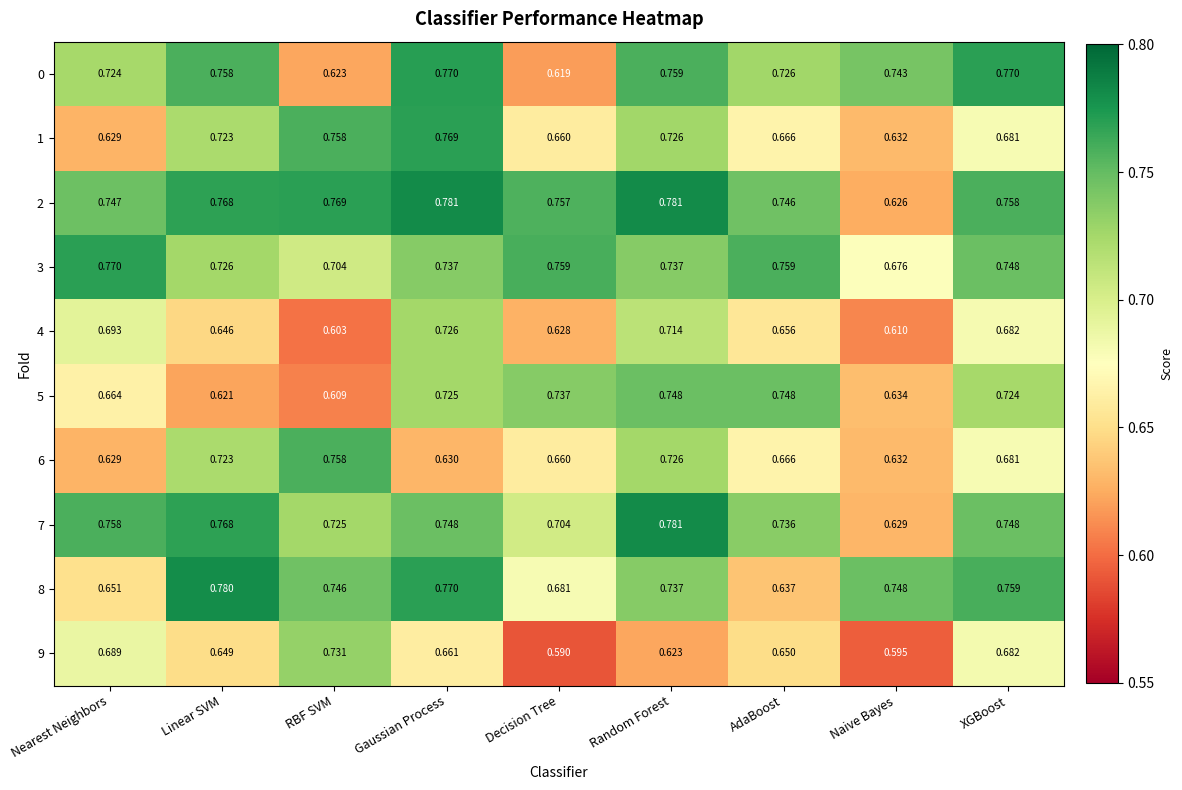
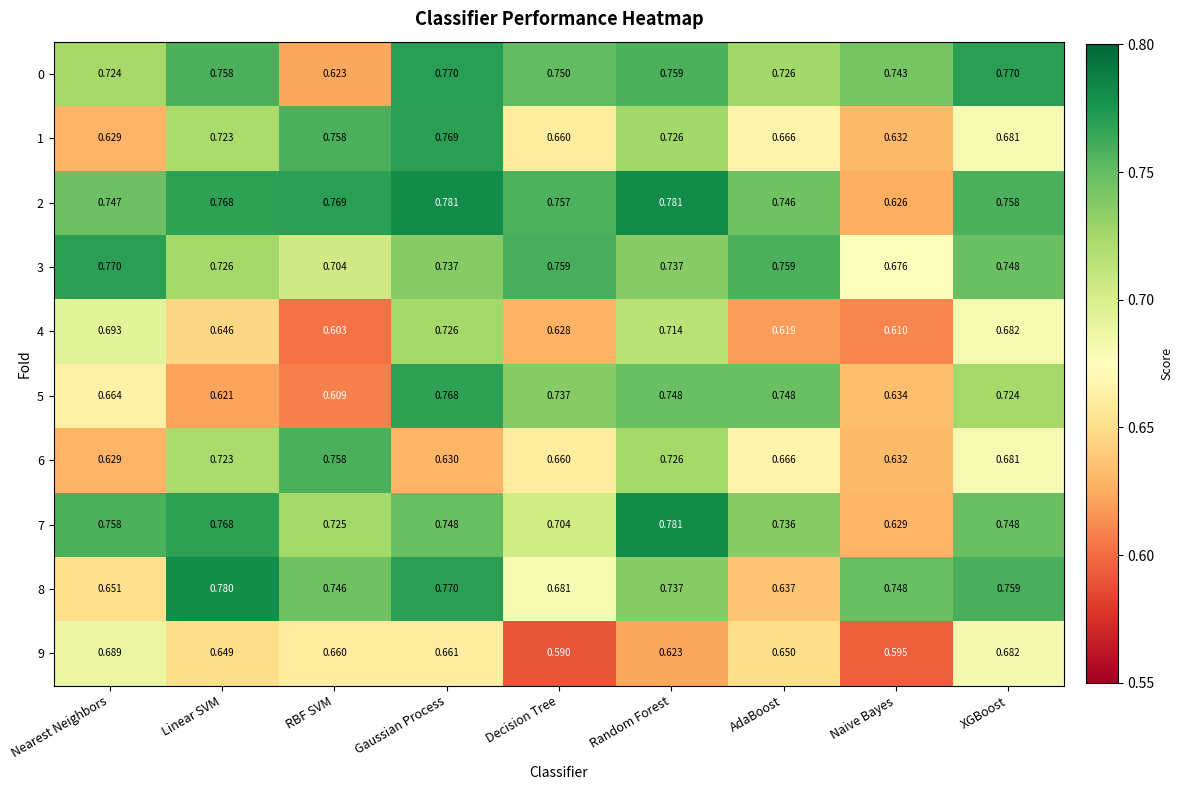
  {
    "0": {
      "Nearest Neighbors": 0.724,
      "Linear SVM": 0.758,
      "RBF SVM": 0.623,
      "Gaussian Process": 0.770,
-     "Decision Tree": 0.619,
+     "Decision Tree": 0.750,
      "Random Forest": 0.759,
      "AdaBoost": 0.726,
      "Naive Bayes": 0.743,
      "XGBoost": 0.770
    },
    "1": {
      "Nearest Neighbors": 0.629,
      "Linear SVM": 0.723,
      "RBF SVM": 0.758,
      "Gaussian Process": 0.769,
      "Decision Tree": 0.660,
      "Random Forest": 0.726,
      "AdaBoost": 0.666,
      "Naive Bayes": 0.632,
      "XGBoost": 0.681
    },
    "2": {
      "Nearest Neighbors": 0.747,
      "Linear SVM": 0.768,
      "RBF SVM": 0.769,
      "Gaussian Process": 0.781,
      "Decision Tree": 0.757,
      "Random Forest": 0.781,
      "AdaBoost": 0.746,
      "Naive Bayes": 0.626,
      "XGBoost": 0.758
    },
    "3": {
      "Nearest Neighbors": 0.770,
      "Linear SVM": 0.726,
      "RBF SVM": 0.704,
      "Gaussian Process": 0.737,
      "Decision Tree": 0.759,
      "Random Forest": 0.737,
      "AdaBoost": 0.759,
      "Naive Bayes": 0.676,
      "XGBoost": 0.748
    },
    "4": {
      "Nearest Neighbors": 0.693,
      "Linear SVM": 0.646,
      "RBF SVM": 0.603,
      "Gaussian Process": 0.726,
      "Decision Tree": 0.628,
      "Random Forest": 0.714,
-     "AdaBoost": 0.656,
+     "AdaBoost": 0.619,
      "Naive Bayes": 0.610,
      "XGBoost": 0.682
    },
    "5": {
      "Nearest Neighbors": 0.664,
      "Linear SVM": 0.621,
      "RBF SVM": 0.609,
-     "Gaussian Process": 0.725,
+     "Gaussian Process": 0.768,
      "Decision Tree": 0.737,
      "Random Forest": 0.748,
      "AdaBoost": 0.748,
      "Naive Bayes": 0.634,
      "XGBoost": 0.724
    },
    "6": {
      "Nearest Neighbors": 0.629,
      "Linear SVM": 0.723,
      "RBF SVM": 0.758,
      "Gaussian Process": 0.630,
      "Decision Tree": 0.660,
      "Random Forest": 0.726,
      "AdaBoost": 0.666,
      "Naive Bayes": 0.632,
      "XGBoost": 0.681
    },
    "7": {
      "Nearest Neighbors": 0.758,
      "Linear SVM": 0.768,
      "RBF SVM": 0.725,
      "Gaussian Process": 0.748,
      "Decision Tree": 0.704,
      "Random Forest": 0.781,
      "AdaBoost": 0.736,
      "Naive Bayes": 0.629,
      "XGBoost": 0.748
    },
    "8": {
      "Nearest Neighbors": 0.651,
      "Linear SVM": 0.780,
      "RBF SVM": 0.746,
      "Gaussian Process": 0.770,
      "Decision Tree": 0.681,
      "Random Forest": 0.737,
      "AdaBoost": 0.637,
      "Naive Bayes": 0.748,
      "XGBoost": 0.759
    },
    "9": {
      "Nearest Neighbors": 0.689,
      "Linear SVM": 0.649,
-     "RBF SVM": 0.731,
+     "RBF SVM": 0.660,
      "Gaussian Process": 0.661,
      "Decision Tree": 0.590,
      "Random Forest": 0.623,
      "AdaBoost": 0.650,
      "Naive Bayes": 0.595,
      "XGBoost": 0.682
    }
  }
